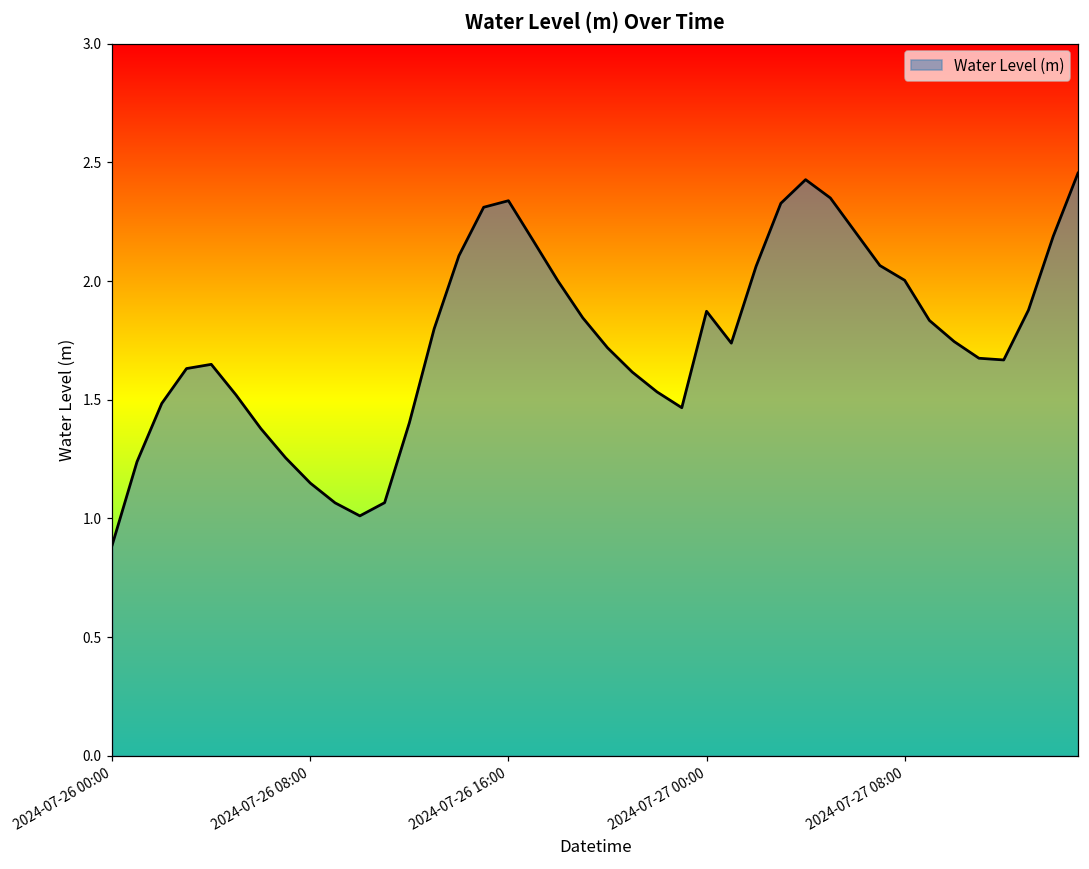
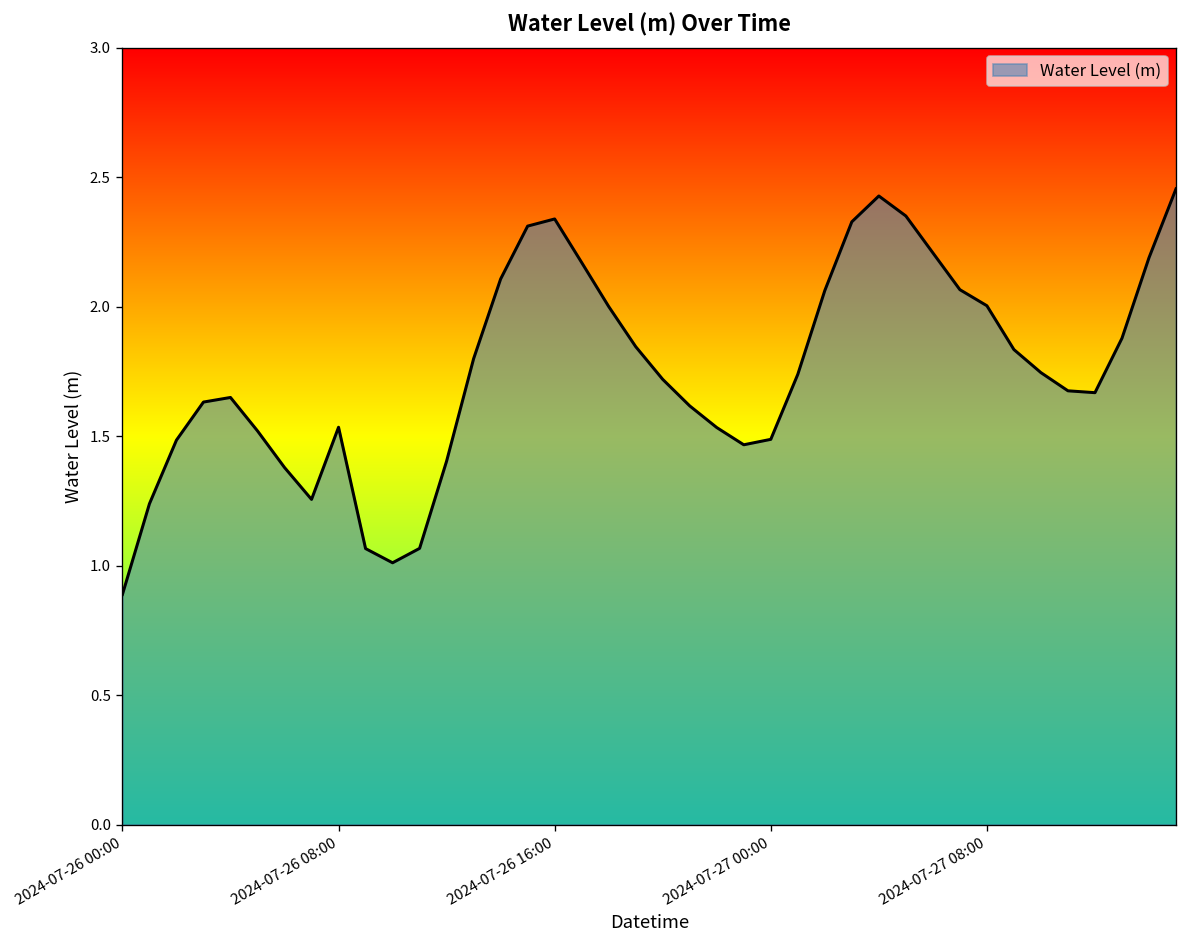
  {
    "2024-07-26 00:00": 0.89,
-   "2024-07-26 08:00": 1.15,
+   "2024-07-26 08:00": 1.53,
    "2024-07-26 16:00": 2.34,
-   "2024-07-27 00:00": 1.87,
+   "2024-07-27 00:00": 1.49,
    "2024-07-27 08:00": 2.00
  }
